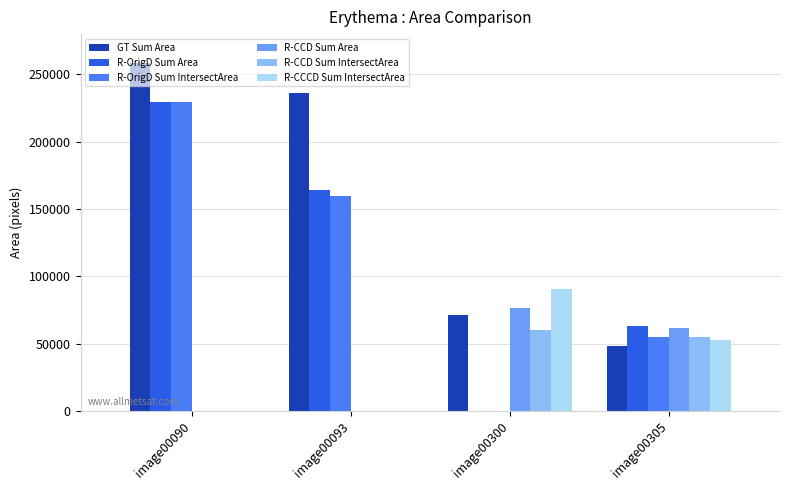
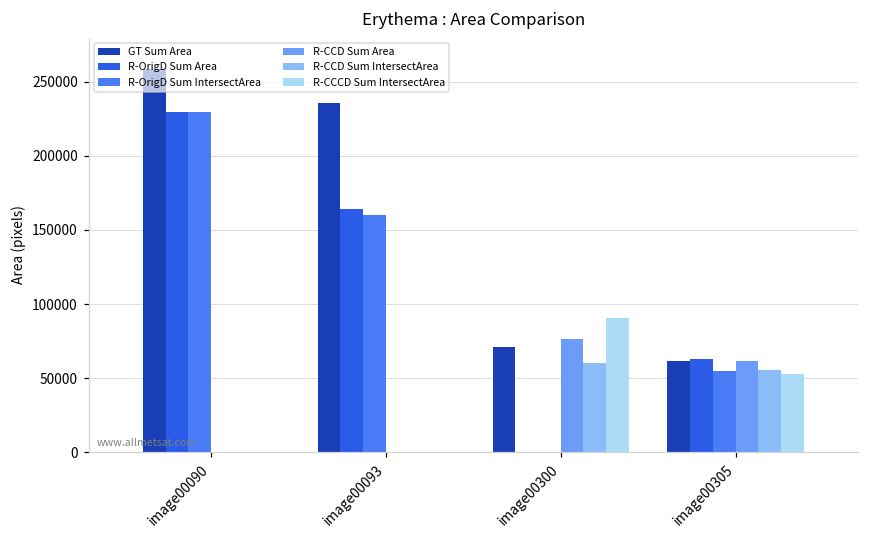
  {
    "GT Sum Area": {
      "image00093": 236000,
      "image00300": 71000,
-     "image00305": 48000
+     "image00305": 61000
    }
  }
